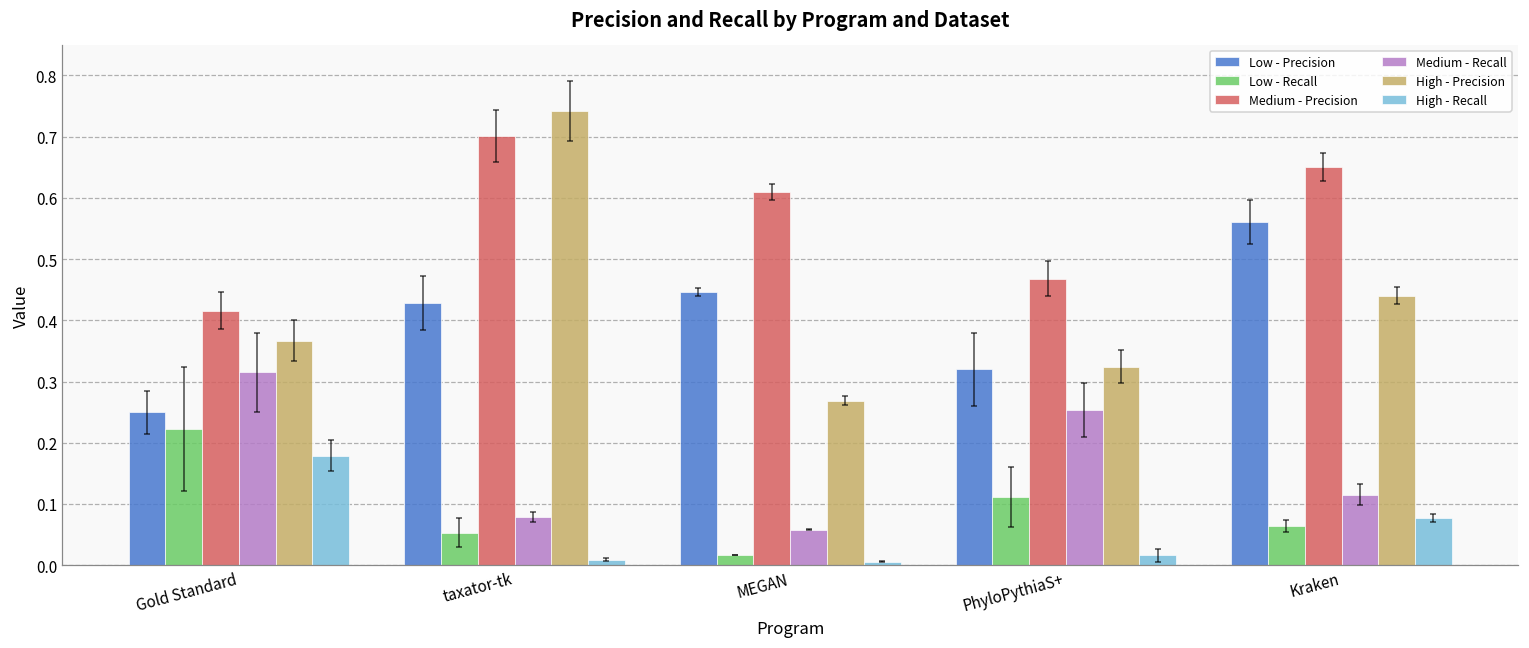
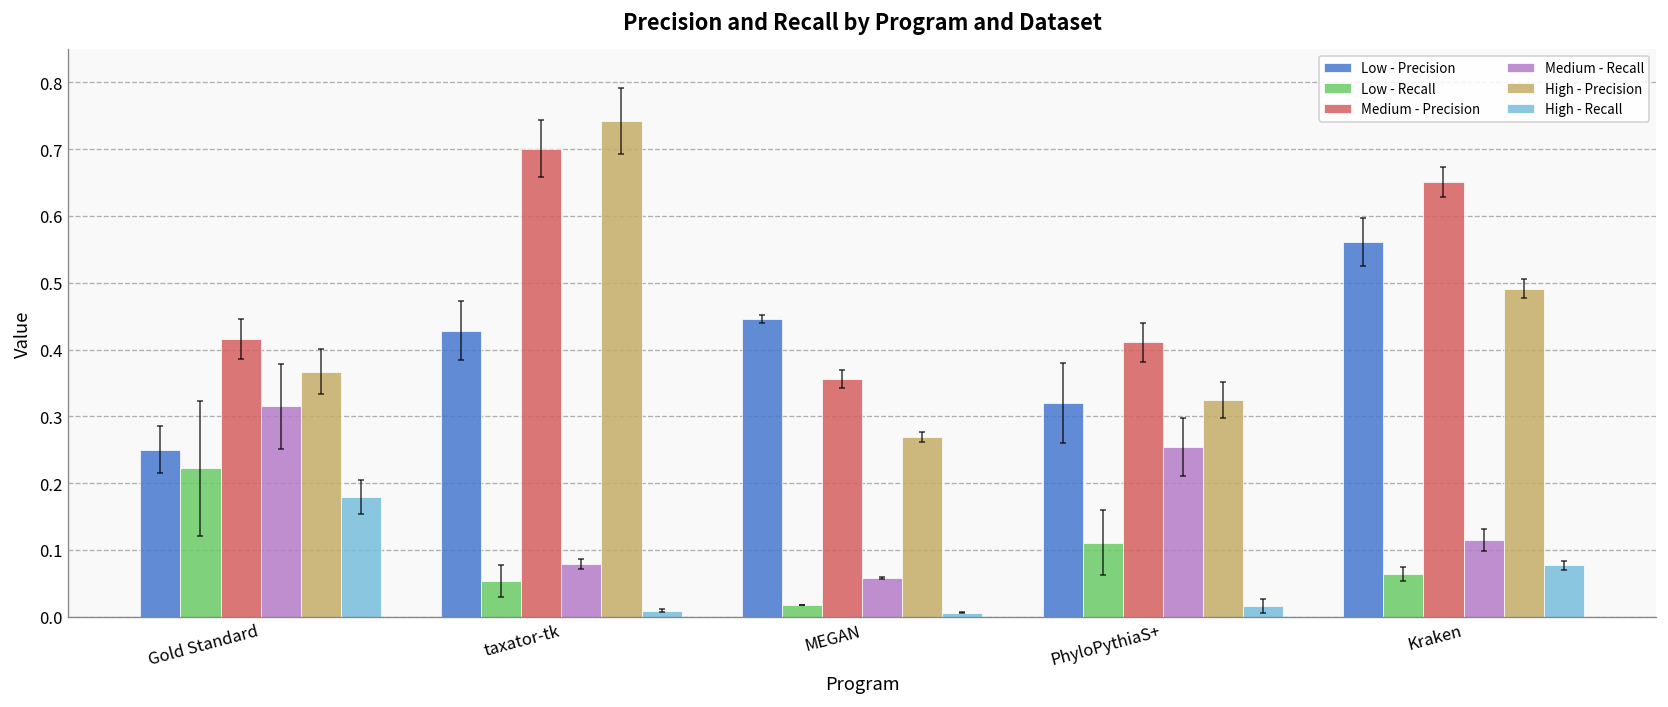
  {
    "Low - Recall": {
      "Gold Standard": 0.22,
      "taxator-tk": 0.05,
      "MEGAN": 0.02,
      "PhyloPythiaS+": 0.11,
      "Kraken": 0.06
    },
    "Medium - Precision": {
      "Gold Standard": 0.42,
      "taxator-tk": 0.70,
-     "MEGAN": 0.61,
-     "PhyloPythiaS+": 0.47,
+     "MEGAN": 0.36,
+     "PhyloPythiaS+": 0.41,
      "Kraken": 0.65
    },
    "Medium - Recall": {
      "Gold Standard": 0.32,
      "taxator-tk": 0.08,
      "MEGAN": 0.06,
      "PhyloPythiaS+": 0.25,
      "Kraken": 0.12
    },
    "High - Precision": {
      "Gold Standard": 0.37,
      "taxator-tk": 0.74,
      "MEGAN": 0.27,
      "PhyloPythiaS+": 0.32,
-     "Kraken": 0.44
+     "Kraken": 0.49
    },
    "High - Recall": {
      "Gold Standard": 0.18,
      "taxator-tk": 0.01,
      "MEGAN": 0.01,
      "PhyloPythiaS+": 0.02,
      "Kraken": 0.08
    }
  }
